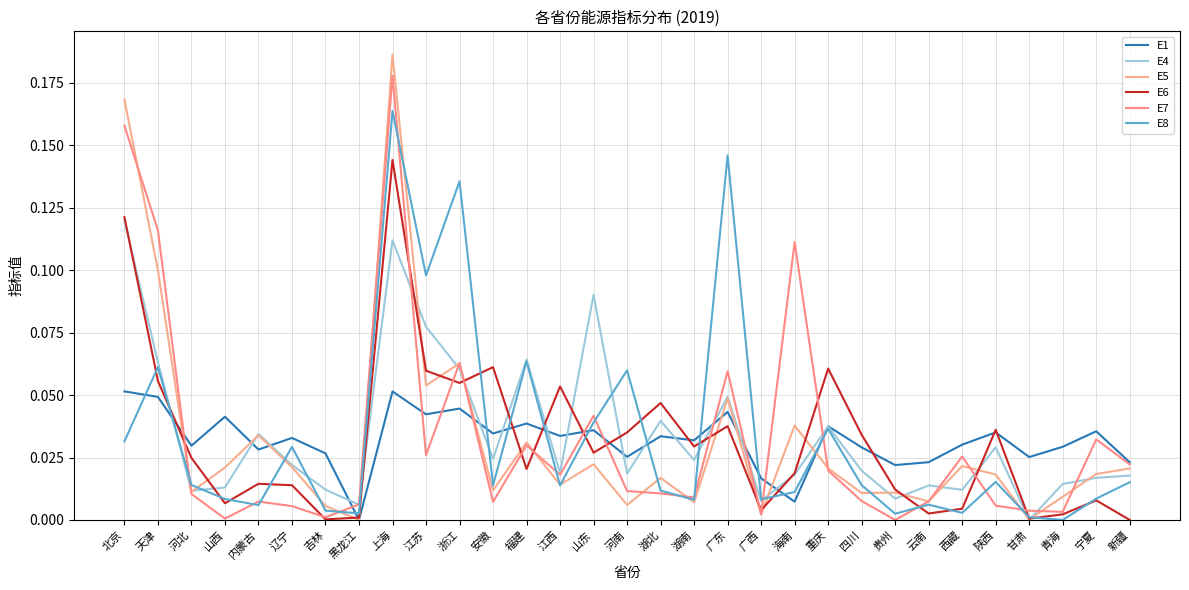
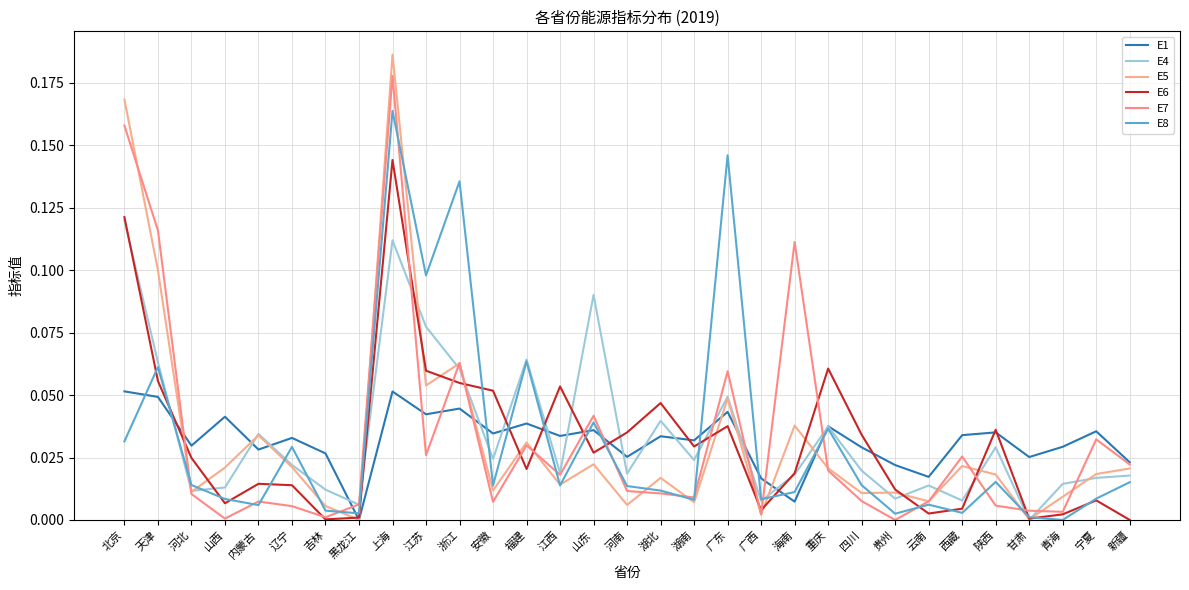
  {
    "E1": {
      "北京": 0.051,
      "天津": 0.049,
      "河北": 0.030,
      "山西": 0.041,
      "内蒙古": 0.028,
      "辽宁": 0.033,
      "吉林": 0.027,
      "上海": 0.051,
      "江苏": 0.042,
      "浙江": 0.045,
      "安徽": 0.035,
      "福建": 0.039,
      "江西": 0.034,
      "山东": 0.036,
      "河南": 0.025,
      "湖北": 0.034,
      "湖南": 0.032,
      "广东": 0.043,
      "广西": 0.017,
      "海南": 0.007,
      "四川": 0.029,
      "贵州": 0.022,
-     "云南": 0.023,
-     "西藏": 0.030,
+     "云南": 0.017,
+     "西藏": 0.034,
      "陕西": 0.035,
      "甘肃": 0.025,
      "青海": 0.029,
      "宁夏": 0.036
    },
    "E4": {
      "北京": 0.120,
      "天津": 0.063,
      "山西": 0.013,
      "吉林": 0.012,
      "上海": 0.112,
      "江苏": 0.077,
      "浙江": 0.060,
      "安徽": 0.024,
      "山东": 0.090,
      "河南": 0.019,
      "湖北": 0.040,
      "湖南": 0.024,
      "四川": 0.020,
      "贵州": 0.009,
      "云南": 0.014,
-     "西藏": 0.012,
+     "西藏": 0.008,
      "陕西": 0.029,
      "青海": 0.014,
      "宁夏": 0.017,
      "新疆": 0.018
    },
    "E6": {
      "北京": 0.121,
      "天津": 0.056,
      "河北": 0.025,
      "山西": 0.007,
      "内蒙古": 0.014,
      "辽宁": 0.014,
      "上海": 0.144,
      "江苏": 0.060,
      "浙江": 0.055,
-     "安徽": 0.061,
+     "安徽": 0.052,
      "福建": 0.020,
      "江西": 0.053,
      "山东": 0.027,
      "河南": 0.035,
      "湖北": 0.047,
      "湖南": 0.029,
      "广东": 0.038,
      "广西": 0.004,
      "重庆": 0.061,
      "四川": 0.034,
      "贵州": 0.012,
      "云南": 0.003,
      "西藏": 0.005,
      "陕西": 0.036,
      "新疆": 0.000
    },
    "E8": {
      "北京": 0.031,
      "天津": 0.061,
      "河北": 0.014,
      "山西": 0.008,
      "内蒙古": 0.006,
      "辽宁": 0.029,
      "吉林": 0.004,
      "黑龙江": 0.003,
      "上海": 0.164,
      "江苏": 0.098,
      "浙江": 0.136,
      "安徽": 0.014,
      "山东": 0.039,
-     "河南": 0.060,
+     "河南": 0.014,
      "湖北": 0.012,
      "广东": 0.146,
      "海南": 0.011,
      "四川": 0.014,
      "贵州": 0.002,
      "云南": 0.006,
      "西藏": 0.003,
      "陕西": 0.015,
      "青海": 0.000,
      "新疆": 0.015
    }
  }
